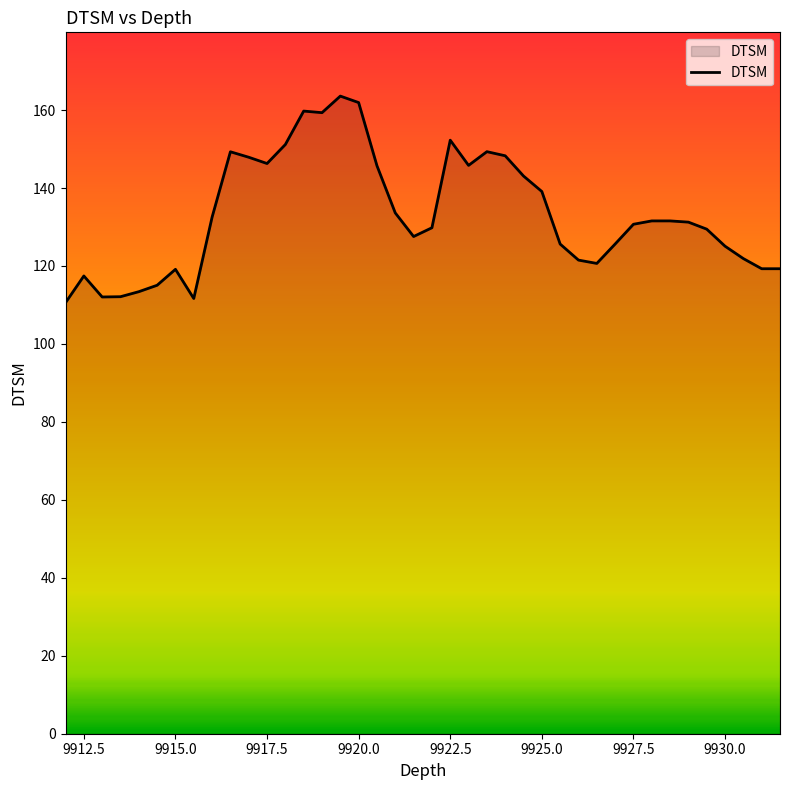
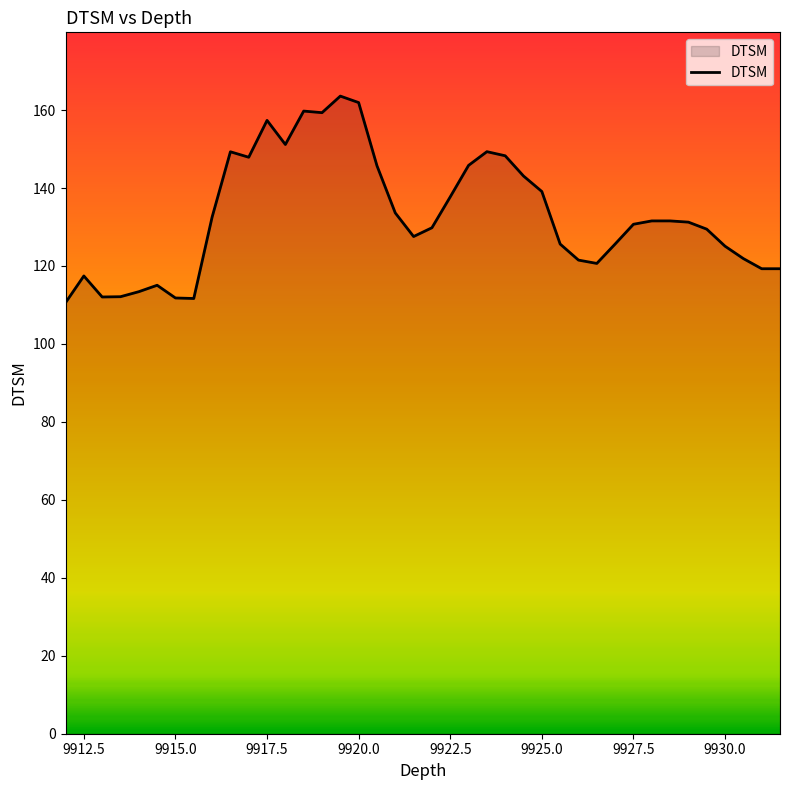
  {
    "9912.5": 117,
-   "9915.0": 119,
-   "9917.5": 146,
+   "9915.0": 112,
+   "9917.5": 157,
    "9920.0": 162,
-   "9922.5": 152,
+   "9922.5": 138,
    "9925.0": 139,
    "9927.5": 131,
    "9930.0": 125
  }
